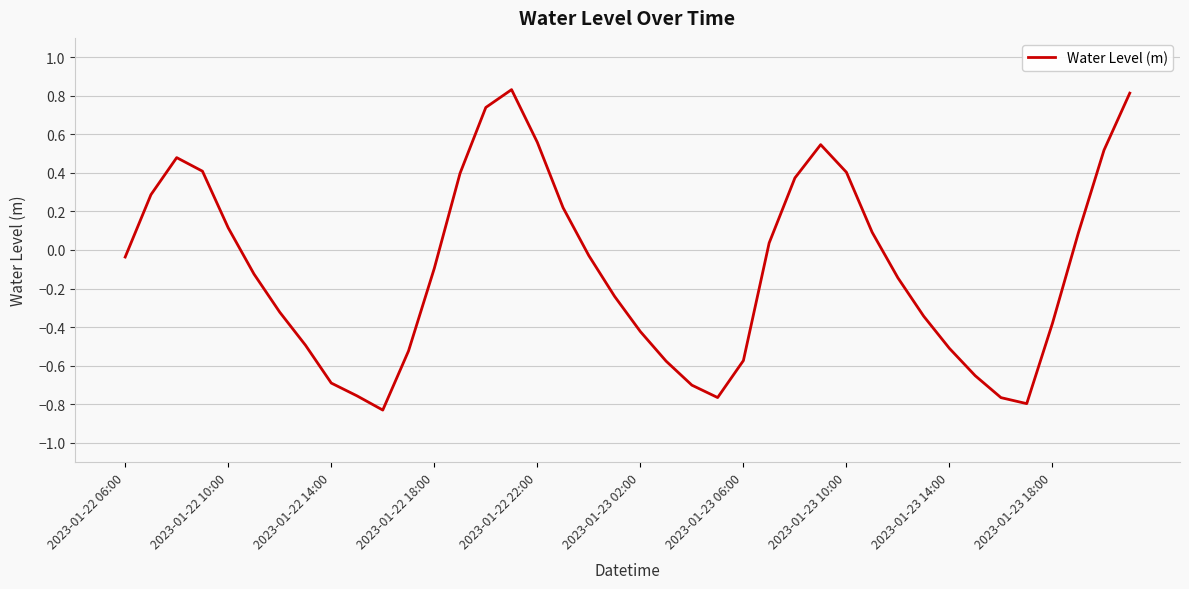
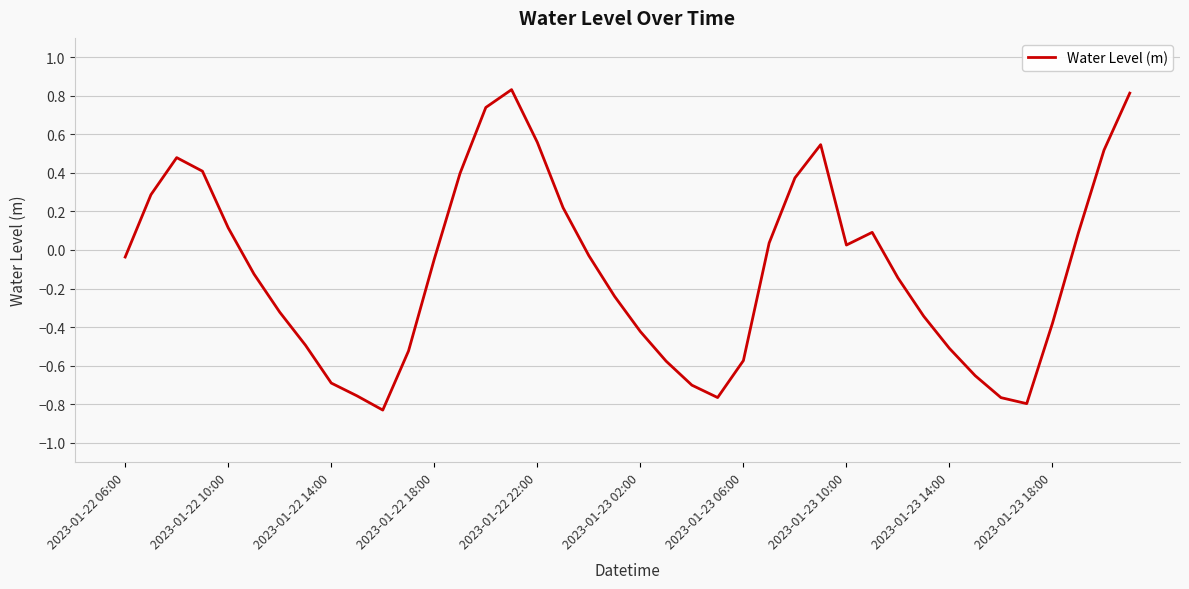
  {
    "2023-01-22 06:00": -0.04,
    "2023-01-22 10:00": 0.11,
    "2023-01-22 14:00": -0.69,
-   "2023-01-22 18:00": -0.10,
+   "2023-01-22 18:00": -0.05,
    "2023-01-22 22:00": 0.56,
    "2023-01-23 02:00": -0.42,
    "2023-01-23 06:00": -0.57,
-   "2023-01-23 10:00": 0.40,
+   "2023-01-23 10:00": 0.03,
    "2023-01-23 14:00": -0.51,
    "2023-01-23 18:00": -0.38
  }
